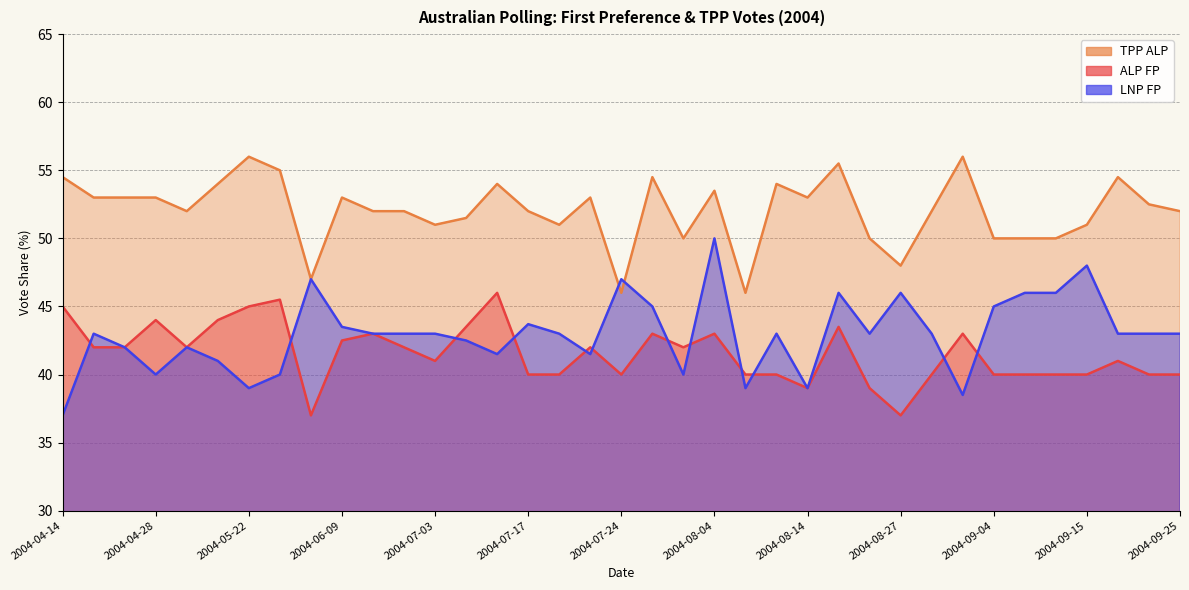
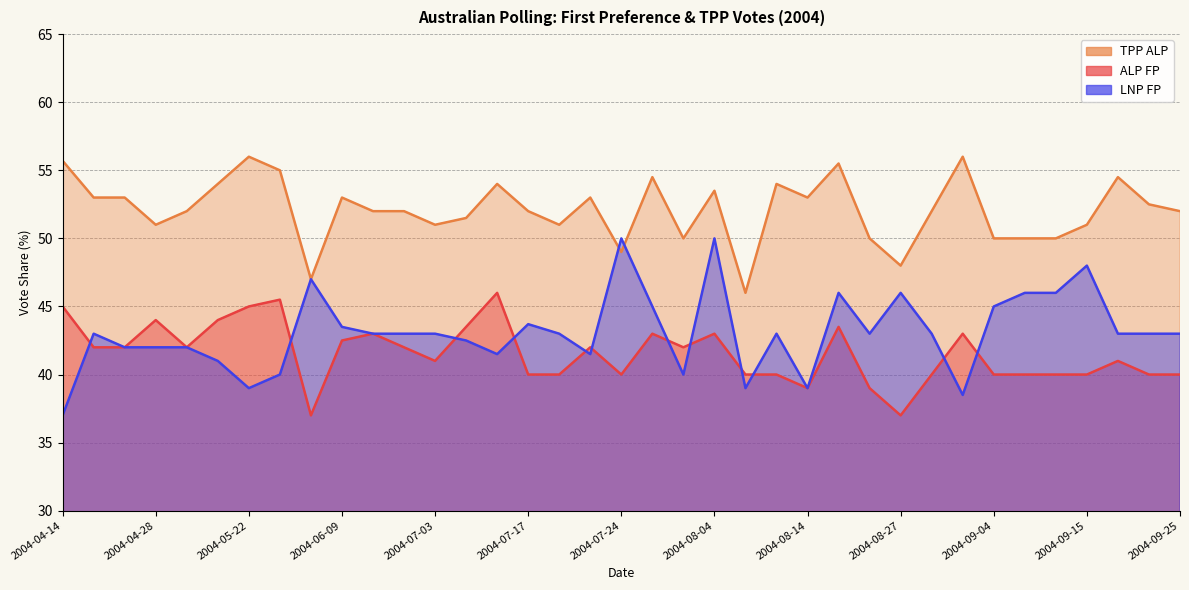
  {
    "TPP ALP": {
-     "2004-04-14": 54.5,
-     "2004-04-28": 53,
+     "2004-04-14": 55.7,
+     "2004-04-28": 51,
      "2004-05-22": 56.0,
      "2004-06-09": 53.0,
-     "2004-07-24": 46,
+     "2004-07-24": 49,
      "2004-08-04": 53.5,
      "2004-08-27": 48.0,
      "2004-09-15": 51.0,
      "2004-09-25": 52.0
    },
    "ALP FP": {
      "2004-04-14": 45.0,
      "2004-04-28": 44.0,
      "2004-05-22": 45.0,
      "2004-06-09": 42.5,
      "2004-07-24": 40.0,
      "2004-08-04": 43.0,
      "2004-08-27": 37.0,
      "2004-09-15": 40.0,
      "2004-09-25": 40.0
    },
    "LNP FP": {
      "2004-04-14": 37,
-     "2004-04-28": 40,
+     "2004-04-28": 42,
      "2004-05-22": 39,
      "2004-06-09": 43.5,
-     "2004-07-24": 47,
+     "2004-07-24": 50,
      "2004-08-04": 50,
      "2004-08-27": 46,
      "2004-09-15": 48,
      "2004-09-25": 43
    }
  }
